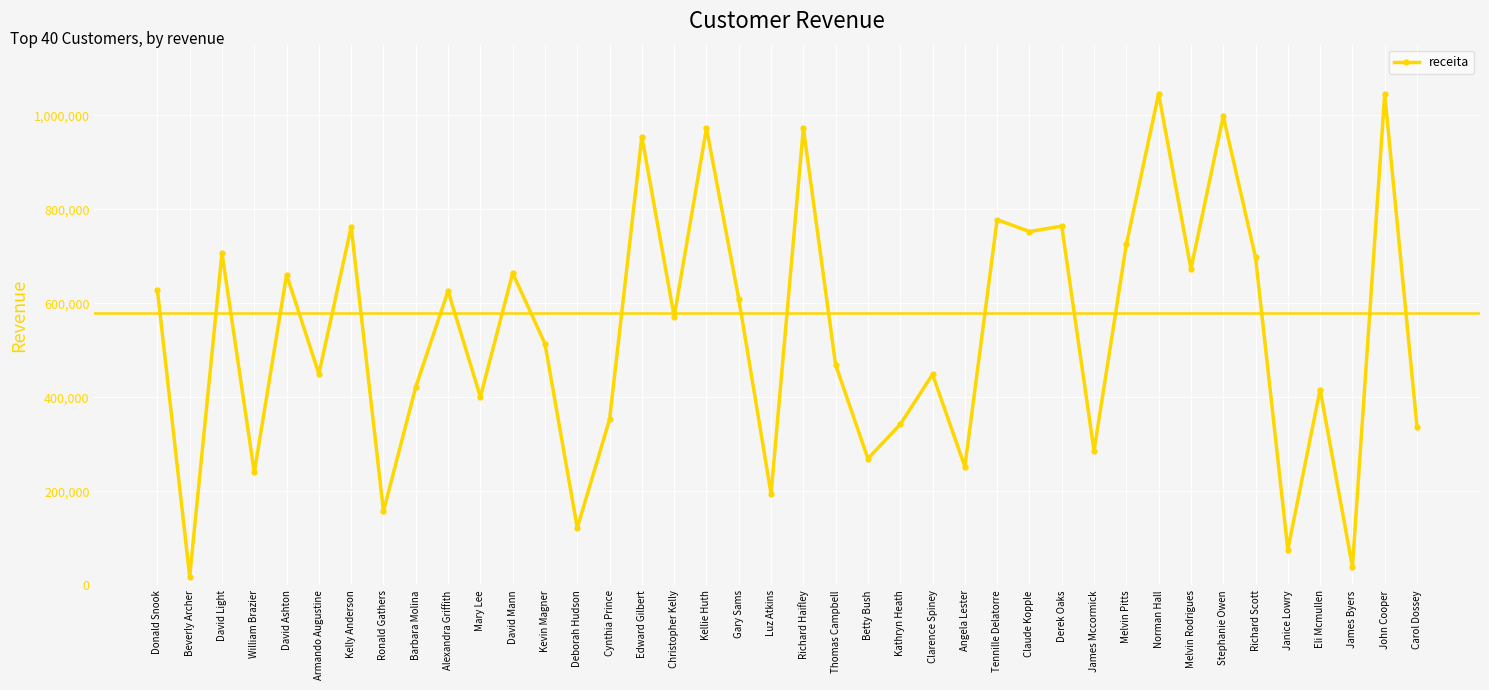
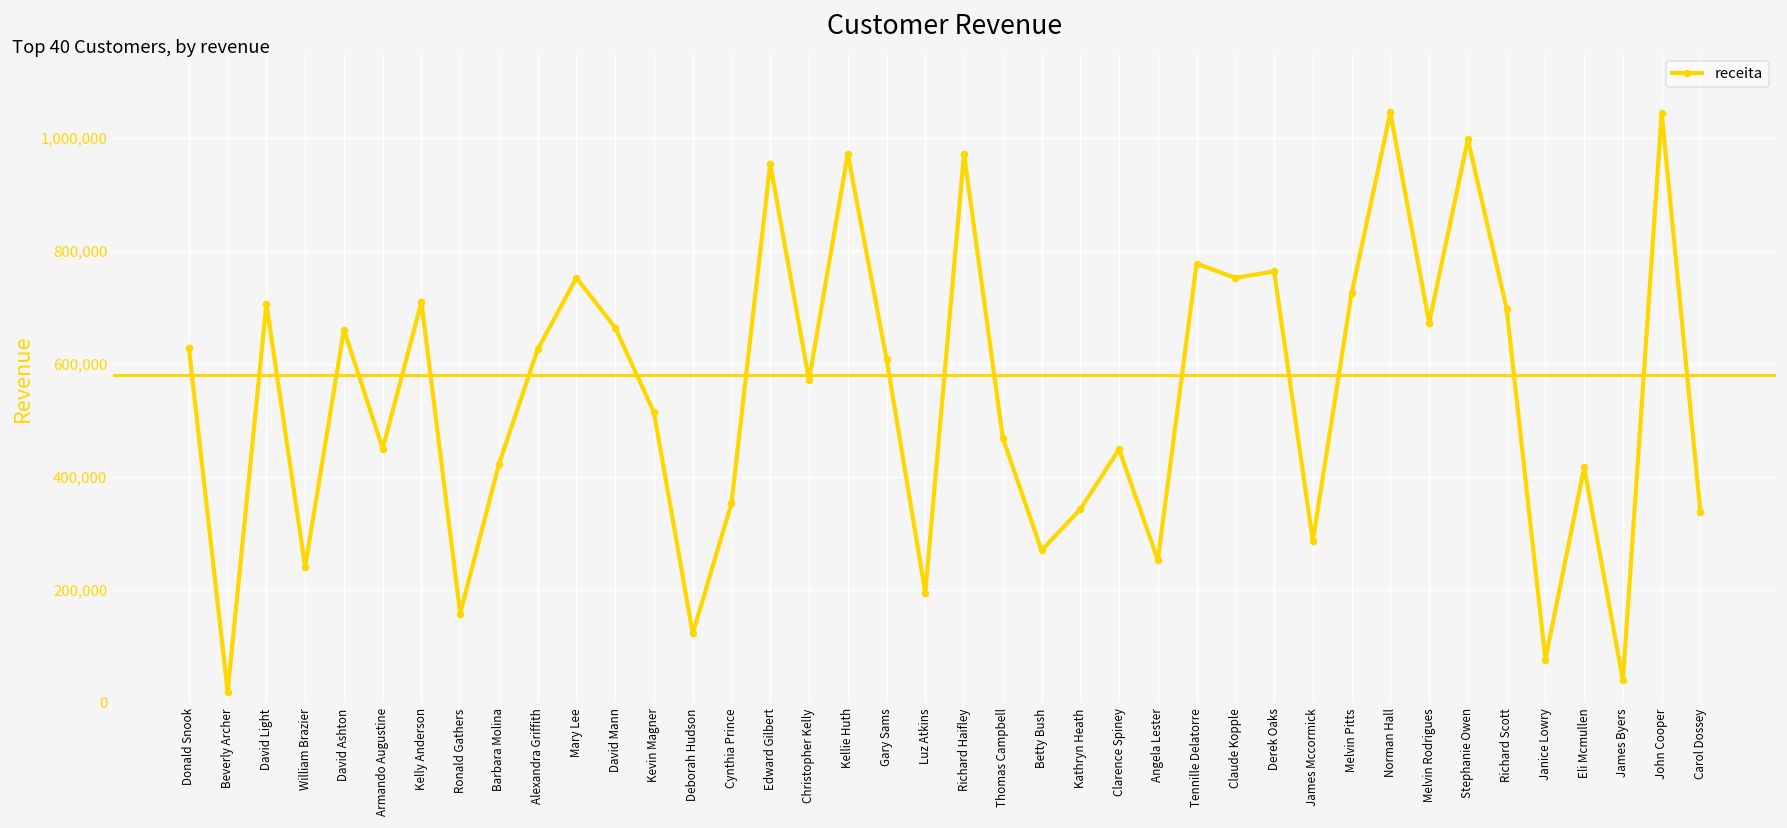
  {
    "Donald Snook": "630,000",
    "Beverly Archer": "20,000",
    "David Light": "710,000",
    "William Brazier": "240,000",
    "David Ashton": "660,000",
    "Armando Augustine": "450,000",
-   "Kelly Anderson": "760,000",
+   "Kelly Anderson": "710,000",
    "Ronald Gathers": "160,000",
    "Barbara Molina": "420,000",
    "Alexandra Griffith": "630,000",
-   "Mary Lee": "400,000",
+   "Mary Lee": "750,000",
    "David Mann": "660,000",
    "Kevin Magner": "510,000",
    "Deborah Hudson": "120,000",
    "Cynthia Prince": "350,000",
    "Edward Gilbert": "950,000",
    "Christopher Kelly": "570,000",
    "Kellie Huth": "970,000",
    "Gary Sams": "610,000",
    "Luz Atkins": "190,000",
    "Richard Haifley": "970,000",
    "Thomas Campbell": "470,000",
    "Betty Bush": "270,000",
    "Kathryn Heath": "340,000",
    "Clarence Spiney": "450,000",
    "Angela Lester": "250,000",
    "Tennille Delatorre": "780,000",
    "Claude Kopple": "750,000",
    "Derek Oaks": "760,000",
    "James Mccormick": "290,000",
    "Melvin Pitts": "730,000",
    "Norman Hall": "1,050,000",
    "Melvin Rodrigues": "670,000",
    "Stephanie Owen": "1,000,000",
    "Richard Scott": "700,000",
    "Janice Lowry": "80,000",
    "Eli Mcmullen": "420,000",
    "James Byers": "40,000",
    "John Cooper": "1,050,000",
    "Carol Dossey": "340,000"
  }
